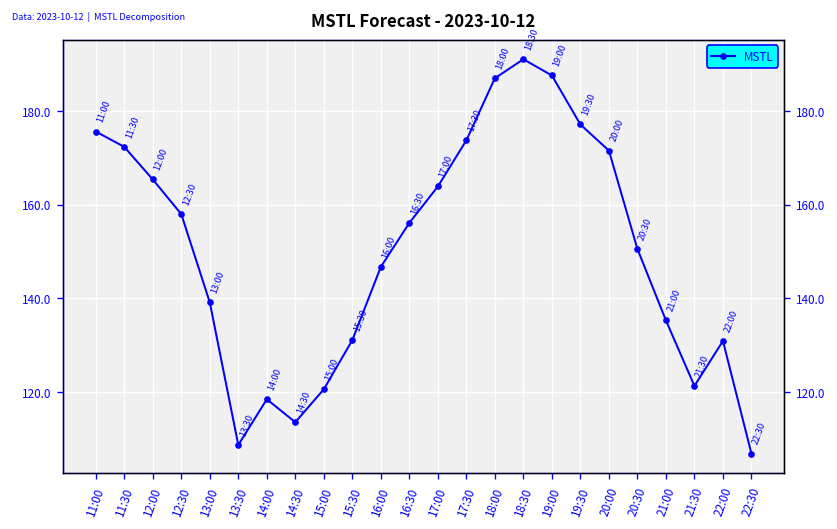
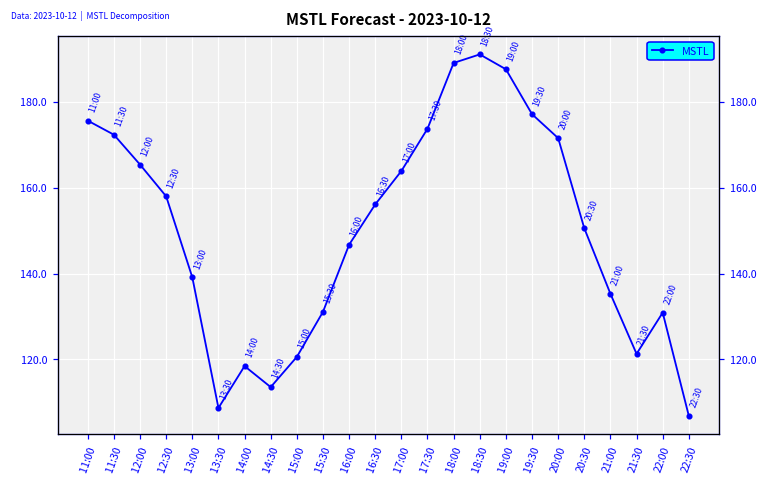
  {
-   "18:00": 187
+   "18:00": 189
  }
